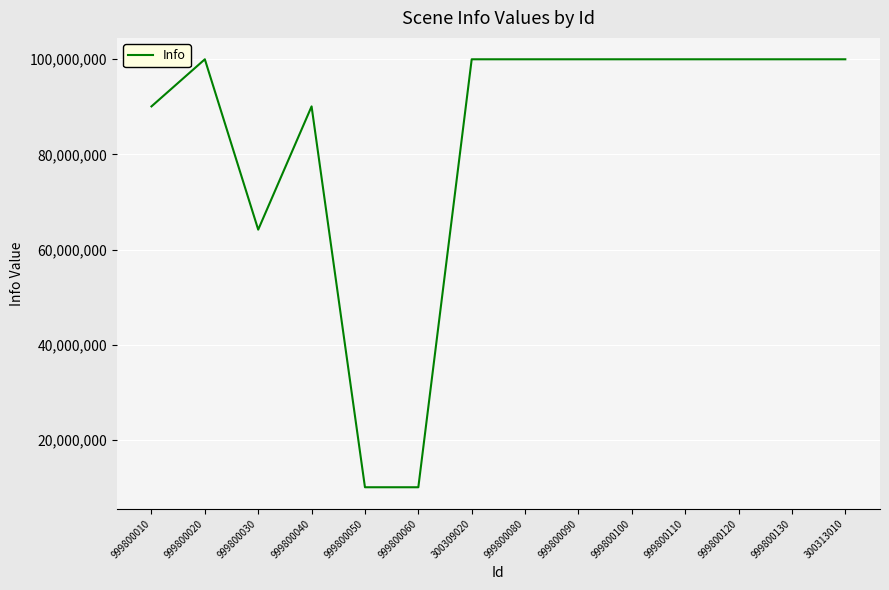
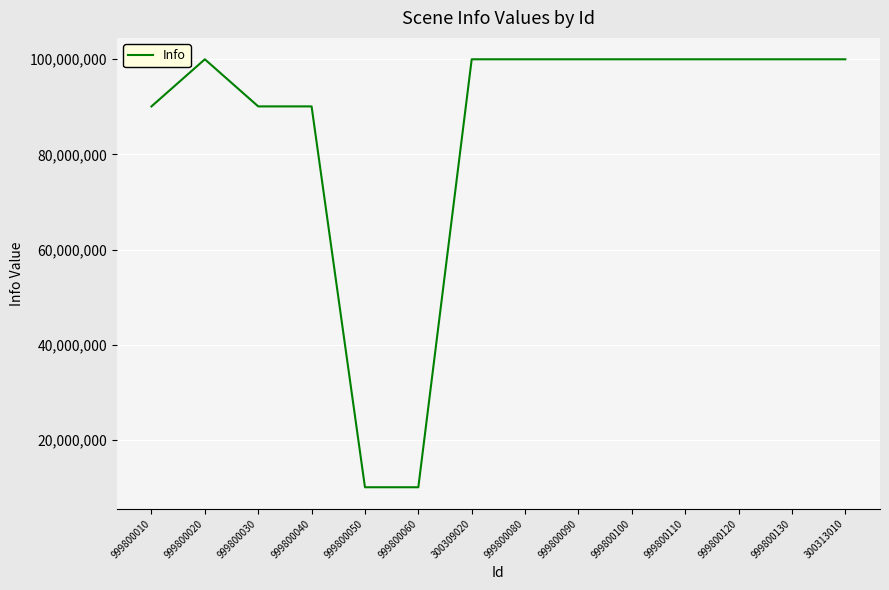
  {
    "999800010": "90,000,000",
    "999800020": "100,000,000",
-   "999800030": "64,000,000",
+   "999800030": "90,000,000",
    "999800040": "90,000,000",
    "999800050": "10,000,000",
    "999800060": "10,000,000",
    "300309020": "100,000,000",
    "999800080": "100,000,000",
    "999800090": "100,000,000",
    "999800100": "100,000,000",
    "999800110": "100,000,000",
    "999800120": "100,000,000",
    "999800130": "100,000,000",
    "300313010": "100,000,000"
  }
